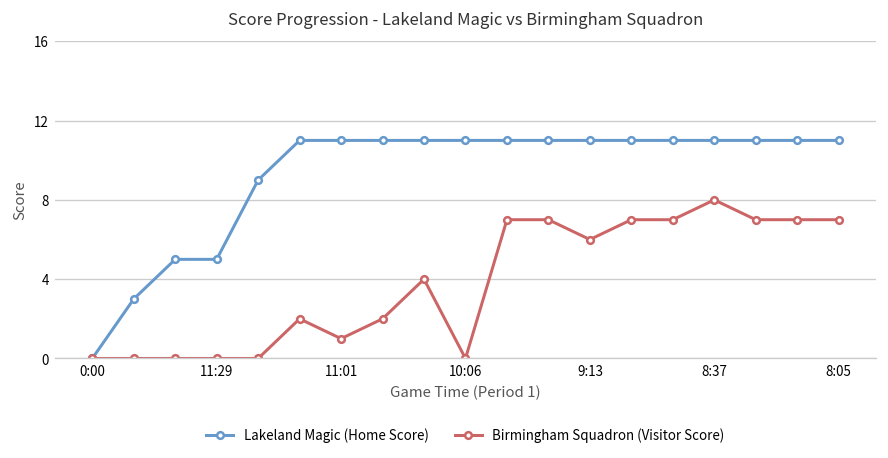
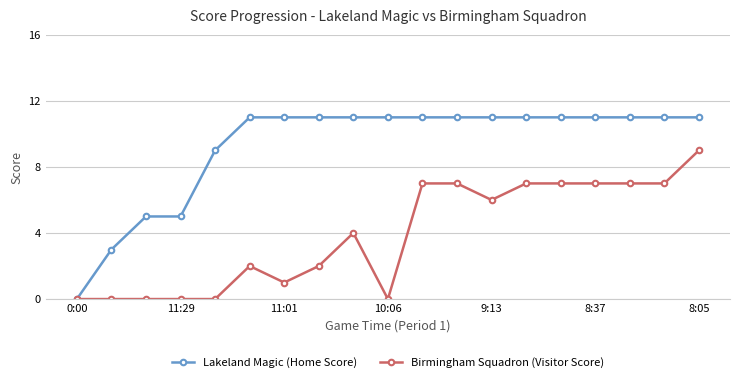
  {
    "Lakeland Magic (Home Score)": {
      "11:29": 5,
      "11:01": 11,
      "10:06": 11,
      "9:13": 11,
      "8:37": 11,
      "8:05": 11
    },
    "Birmingham Squadron (Visitor Score)": {
      "11:29": 0,
      "11:01": 1,
      "10:06": 0,
      "9:13": 6,
-     "8:37": 8,
-     "8:05": 7
+     "8:37": 7,
+     "8:05": 9
    }
  }
